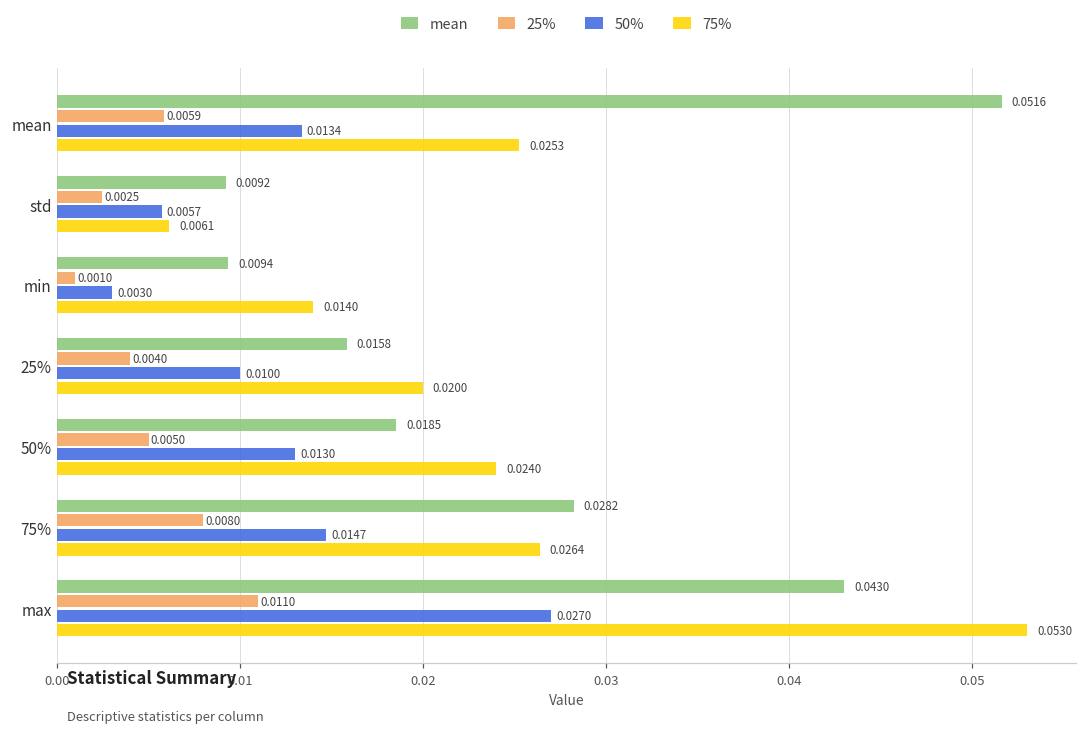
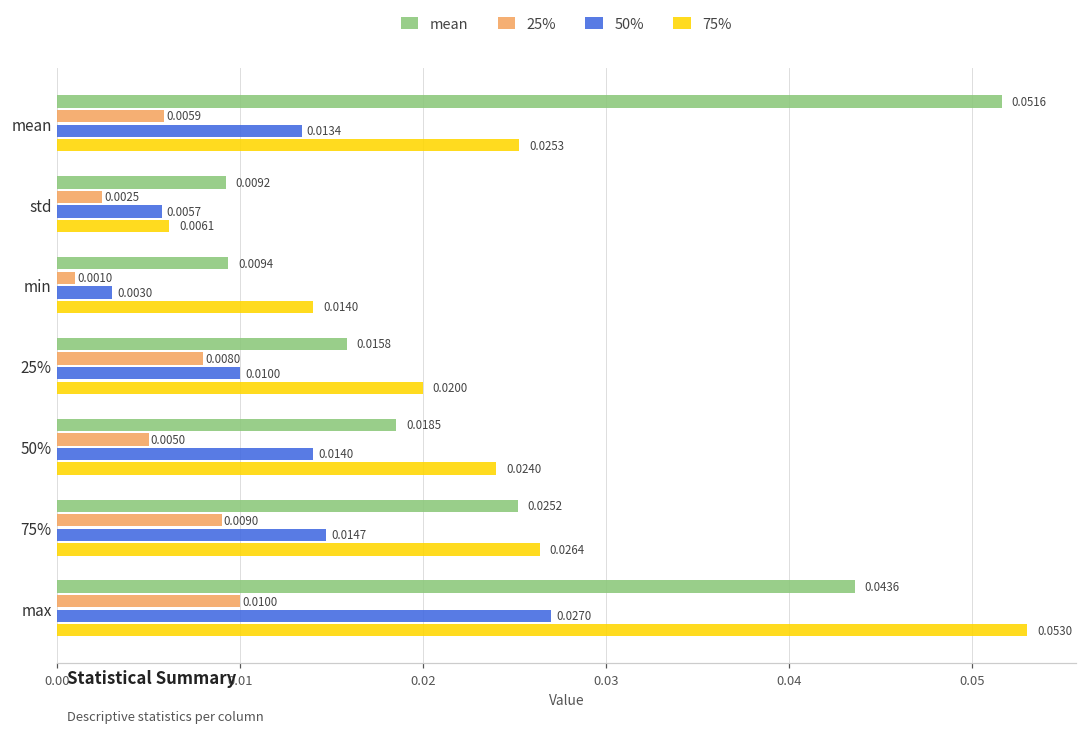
  {
    "mean": {
      "mean": 0.0516,
      "std": 0.0092,
      "min": 0.0094,
      "25%": 0.0158,
      "50%": 0.0185,
-     "75%": 0.0282,
-     "max": 0.0430
+     "75%": 0.0252,
+     "max": 0.0436
    },
    "25%": {
      "mean": 0.0059,
      "std": 0.0025,
      "min": 0.0010,
-     "25%": 0.0040,
+     "25%": 0.0080,
      "50%": 0.0050,
-     "75%": 0.0080,
-     "max": 0.0110
+     "75%": 0.0090,
+     "max": 0.0100
    },
    "50%": {
      "mean": 0.0134,
      "std": 0.0057,
      "min": 0.0030,
      "25%": 0.0100,
-     "50%": 0.0130,
+     "50%": 0.0140,
      "75%": 0.0147,
      "max": 0.0270
    },
    "75%": {
      "mean": 0.0253,
      "std": 0.0061,
      "min": 0.0140,
      "25%": 0.0200,
      "50%": 0.0240,
      "75%": 0.0264,
      "max": 0.0530
    }
  }
